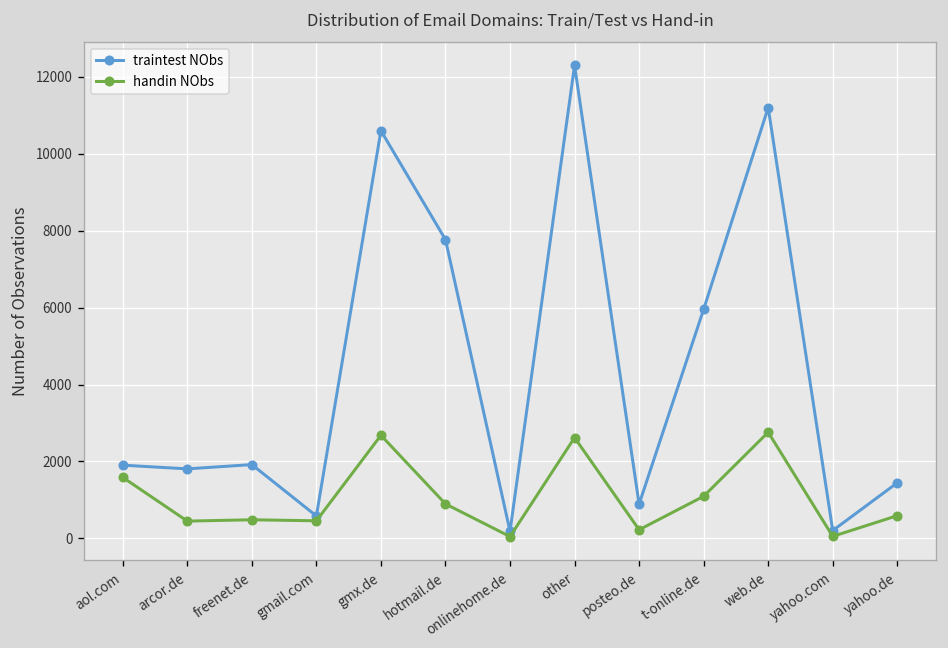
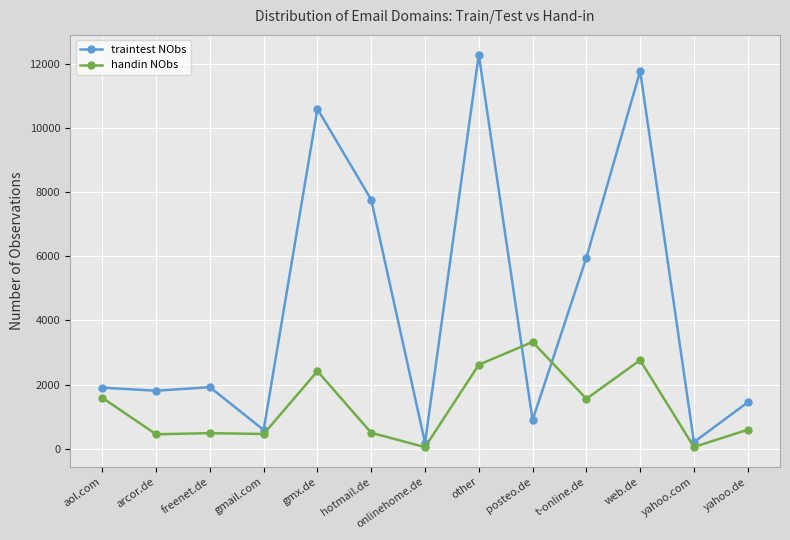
  {
    "traintest NObs": {
      "aol.com": 1900,
      "arcor.de": 1800,
      "freenet.de": 1900,
      "gmail.com": 600,
      "gmx.de": 10600,
      "hotmail.de": 7800,
      "onlinehome.de": 200,
      "other": 12300,
      "posteo.de": 900,
      "t-online.de": 6000,
-     "web.de": 11200,
+     "web.de": 11800,
      "yahoo.com": 200,
      "yahoo.de": 1400
    },
    "handin NObs": {
      "aol.com": 1600,
      "arcor.de": 400,
      "freenet.de": 500,
      "gmail.com": 500,
-     "gmx.de": 2700,
-     "hotmail.de": 900,
+     "gmx.de": 2400,
+     "hotmail.de": 500,
      "onlinehome.de": 0,
      "other": 2600,
-     "posteo.de": 200,
-     "t-online.de": 1100,
+     "posteo.de": 3300,
+     "t-online.de": 1600,
      "web.de": 2800,
      "yahoo.com": 100,
      "yahoo.de": 600
    }
  }
